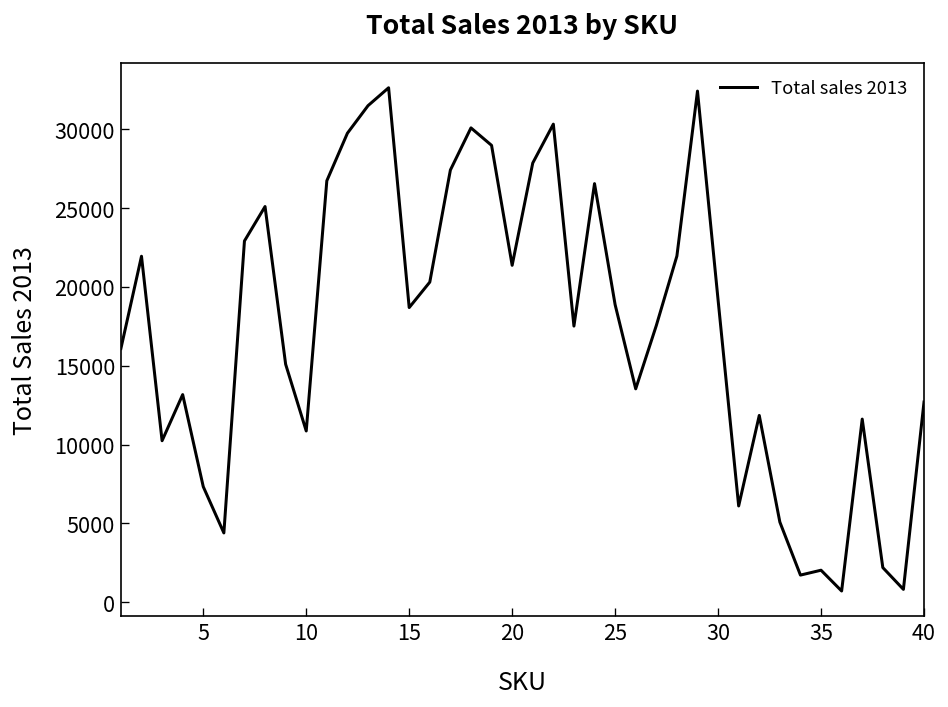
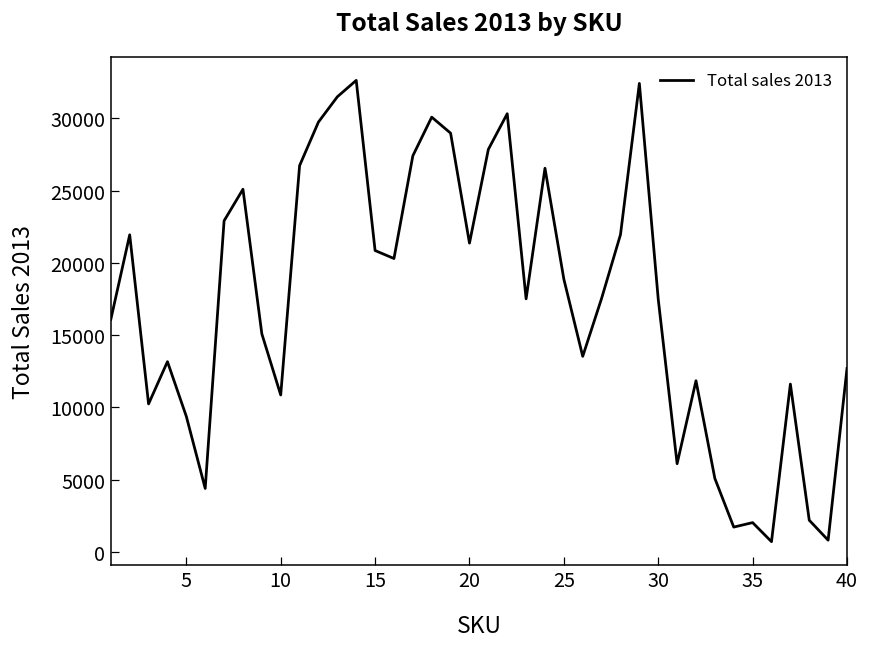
  {
-   "5": 7300,
+   "5": 9400,
    "10": 10900,
-   "15": 18700,
+   "15": 20900,
    "20": 21400,
    "25": 18900,
-   "30": 19200,
+   "30": 17500,
    "35": 2000,
    "40": 12700
  }
